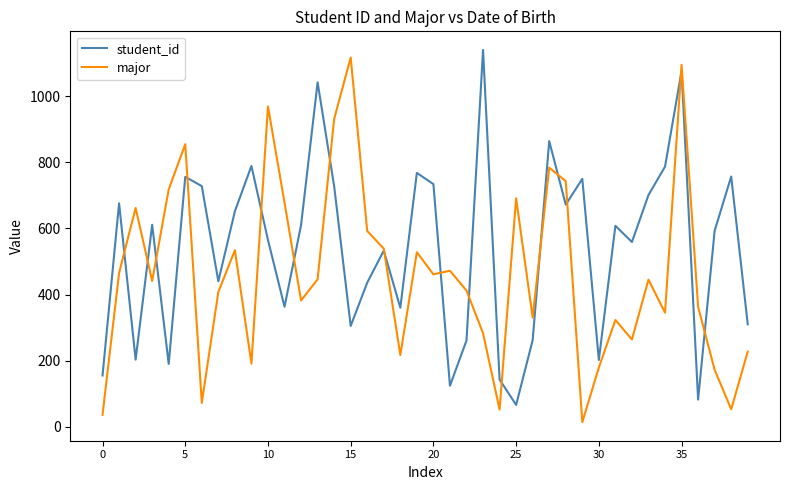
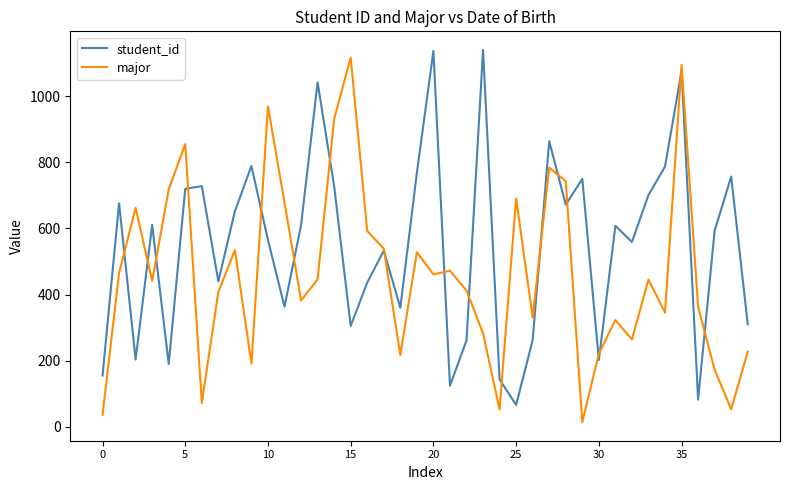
  {
    "student_id": {
      "0": 160,
-     "5": 760,
+     "5": 720,
      "10": 570,
      "15": 310,
-     "20": 730,
+     "20": 1140,
      "25": 70,
      "30": 200,
      "35": 1080
    },
    "major": {
      "0": 40,
      "5": 860,
      "10": 970,
      "15": 1120,
      "20": 460,
      "25": 690,
-     "30": 180,
+     "30": 220,
      "35": 1100
    }
  }
